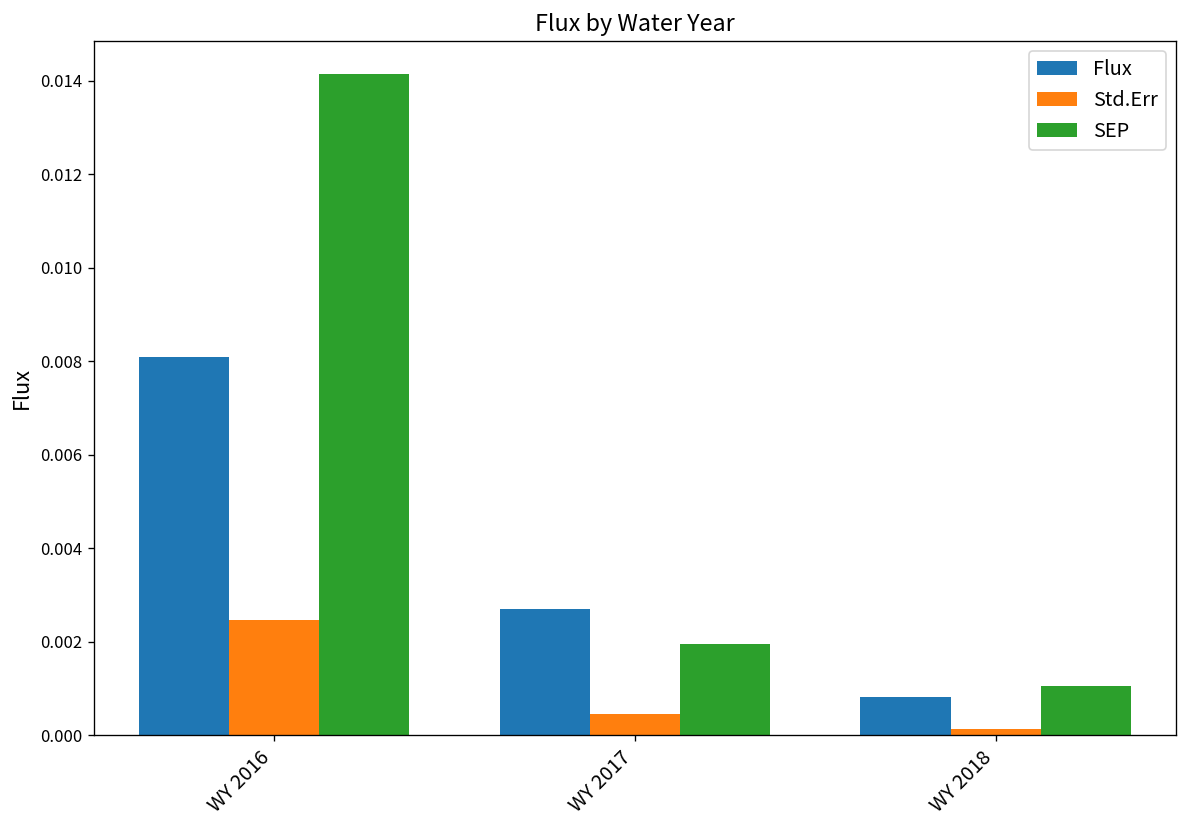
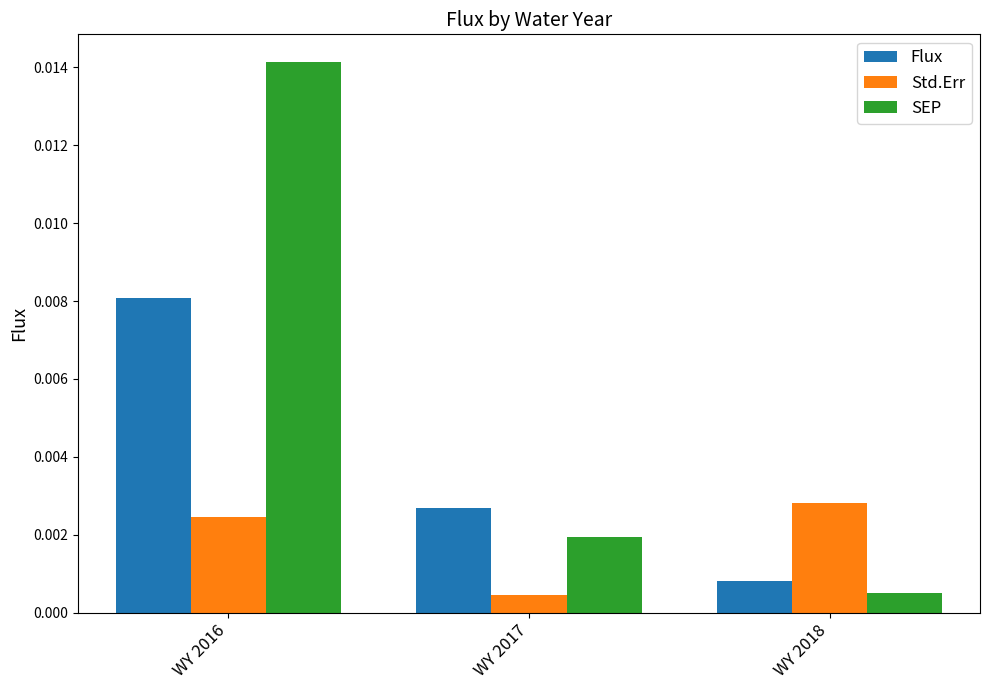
  {
    "Flux": {
      "WY 2016": 0.0081,
      "WY 2017": 0.0027,
      "WY 2018": 0.0008
    },
    "Std.Err": {
      "WY 2016": 0.0025,
      "WY 2017": 0.0004,
-     "WY 2018": 0.0001
+     "WY 2018": 0.0028
    },
    "SEP": {
      "WY 2016": 0.0141,
      "WY 2017": 0.0019,
-     "WY 2018": 0.0010
+     "WY 2018": 0.0005
    }
  }
